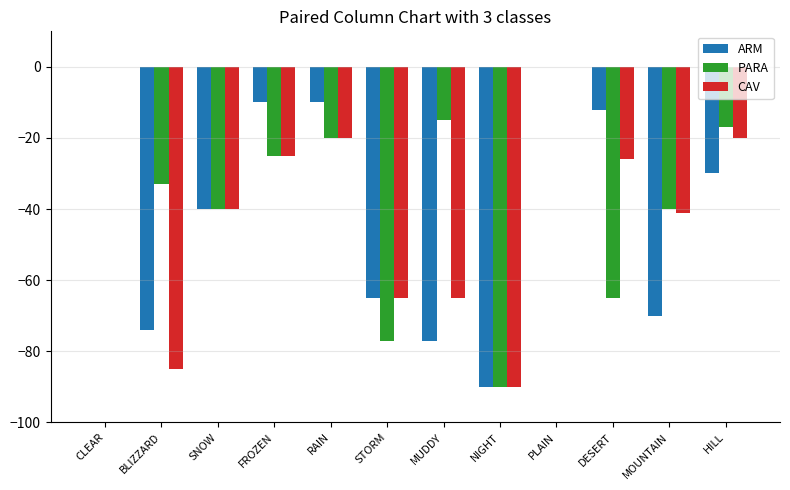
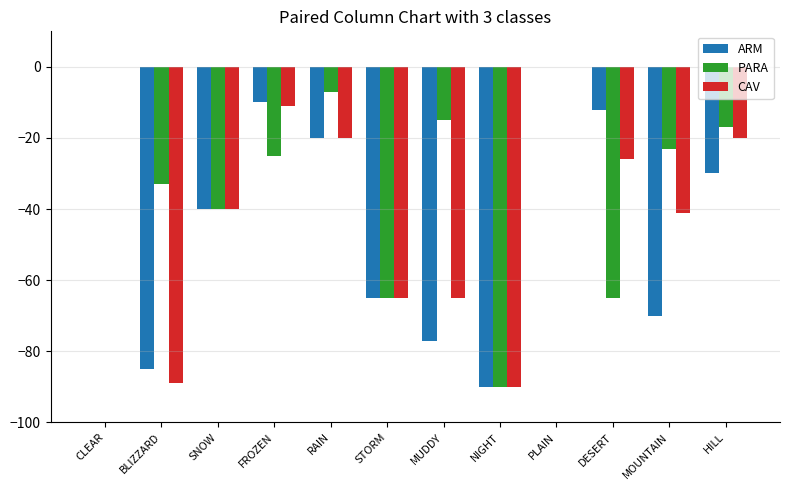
  {
    "ARM": {
      "CLEAR": 0,
-     "BLIZZARD": -74,
+     "BLIZZARD": -85,
      "SNOW": -40,
      "FROZEN": -10,
-     "RAIN": -10,
+     "RAIN": -20,
      "STORM": -65,
      "MUDDY": -77,
      "NIGHT": -90,
      "PLAIN": 0,
      "DESERT": -12,
      "MOUNTAIN": -70,
      "HILL": -30
    },
    "PARA": {
      "CLEAR": 0,
      "BLIZZARD": -33,
      "SNOW": -40,
      "FROZEN": -25,
-     "RAIN": -20,
-     "STORM": -77,
+     "RAIN": -7,
+     "STORM": -65,
      "MUDDY": -15,
      "NIGHT": -90,
      "PLAIN": 0,
      "DESERT": -65,
-     "MOUNTAIN": -40,
+     "MOUNTAIN": -23,
      "HILL": -17
    },
    "CAV": {
      "CLEAR": 0,
-     "BLIZZARD": -85,
+     "BLIZZARD": -89,
      "SNOW": -40,
-     "FROZEN": -25,
+     "FROZEN": -11,
      "RAIN": -20,
      "STORM": -65,
      "MUDDY": -65,
      "NIGHT": -90,
      "PLAIN": 0,
      "DESERT": -26,
      "MOUNTAIN": -41,
      "HILL": -20
    }
  }
